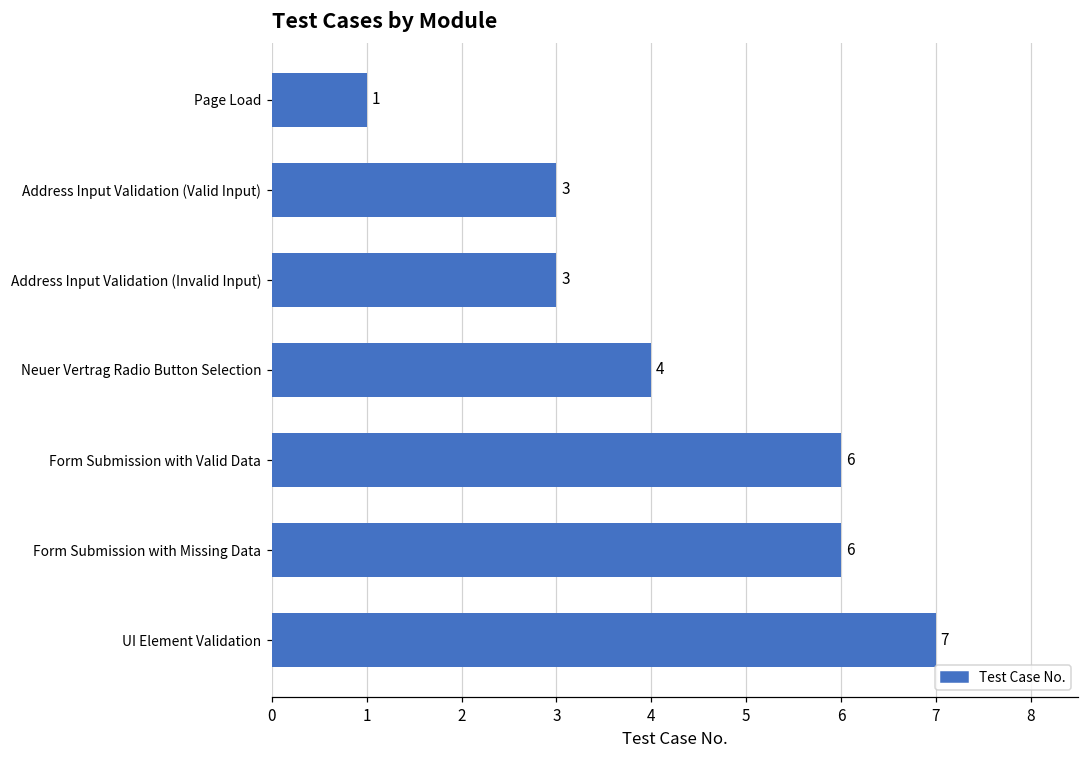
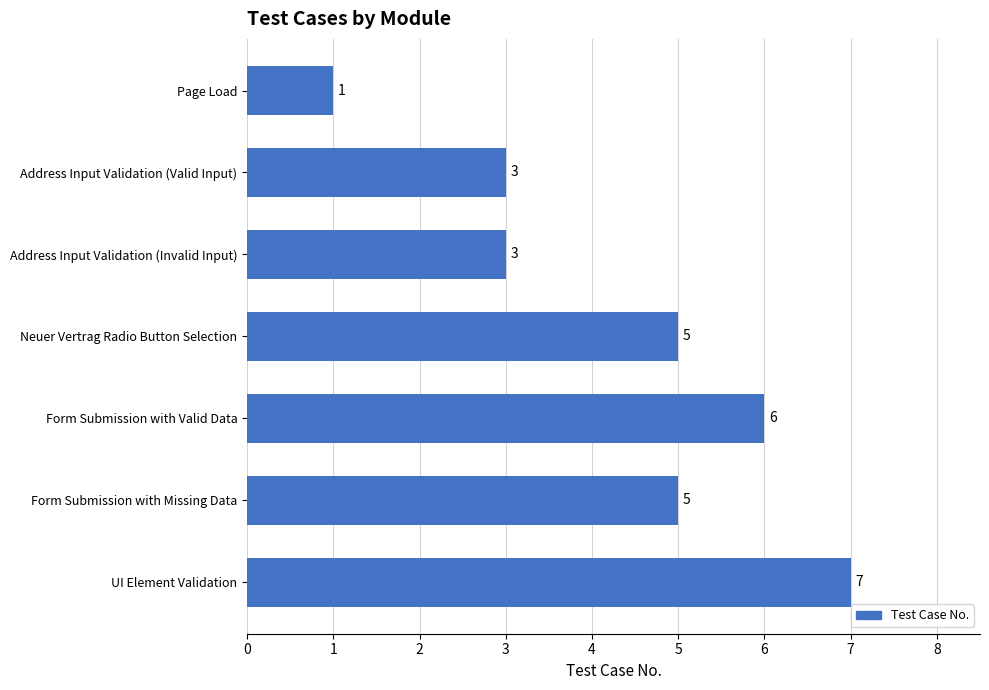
  {
    "Page Load": 1,
    "Address Input Validation (Valid Input)": 3,
    "Address Input Validation (Invalid Input)": 3,
-   "Neuer Vertrag Radio Button Selection": 4,
+   "Neuer Vertrag Radio Button Selection": 5,
    "Form Submission with Valid Data": 6,
-   "Form Submission with Missing Data": 6,
+   "Form Submission with Missing Data": 5,
    "UI Element Validation": 7
  }
